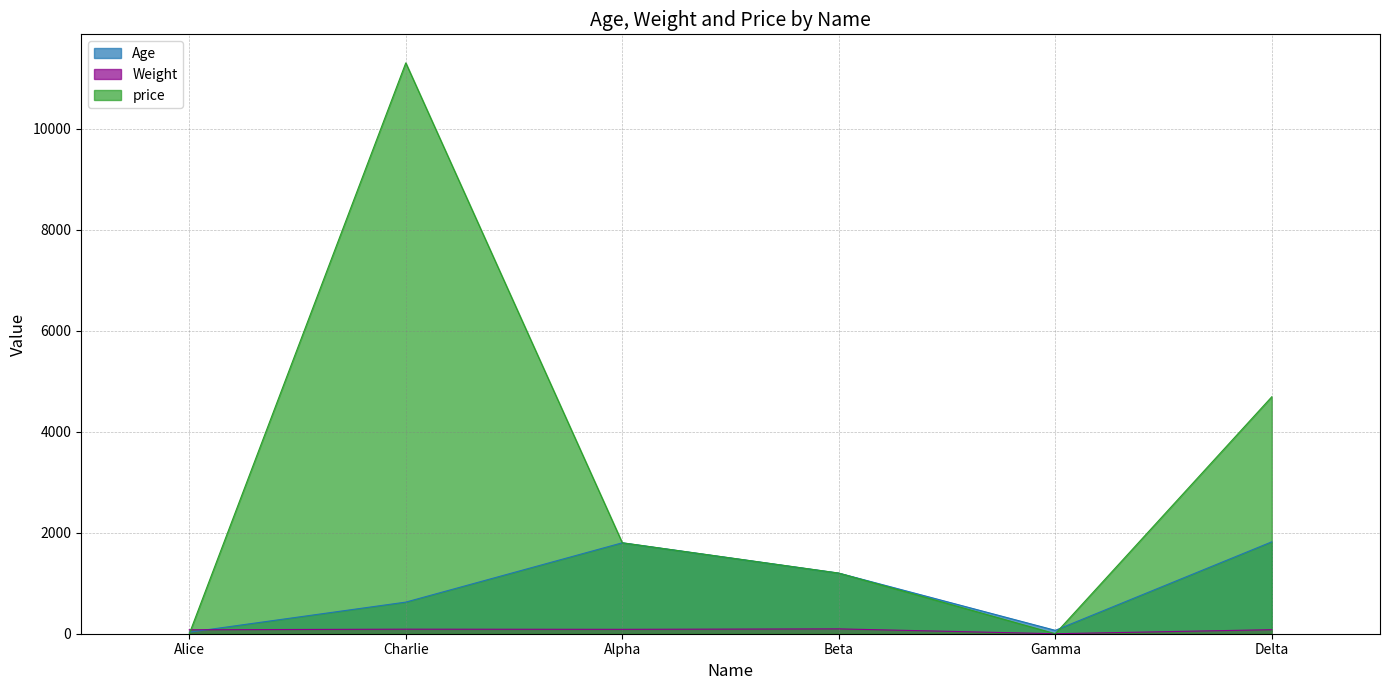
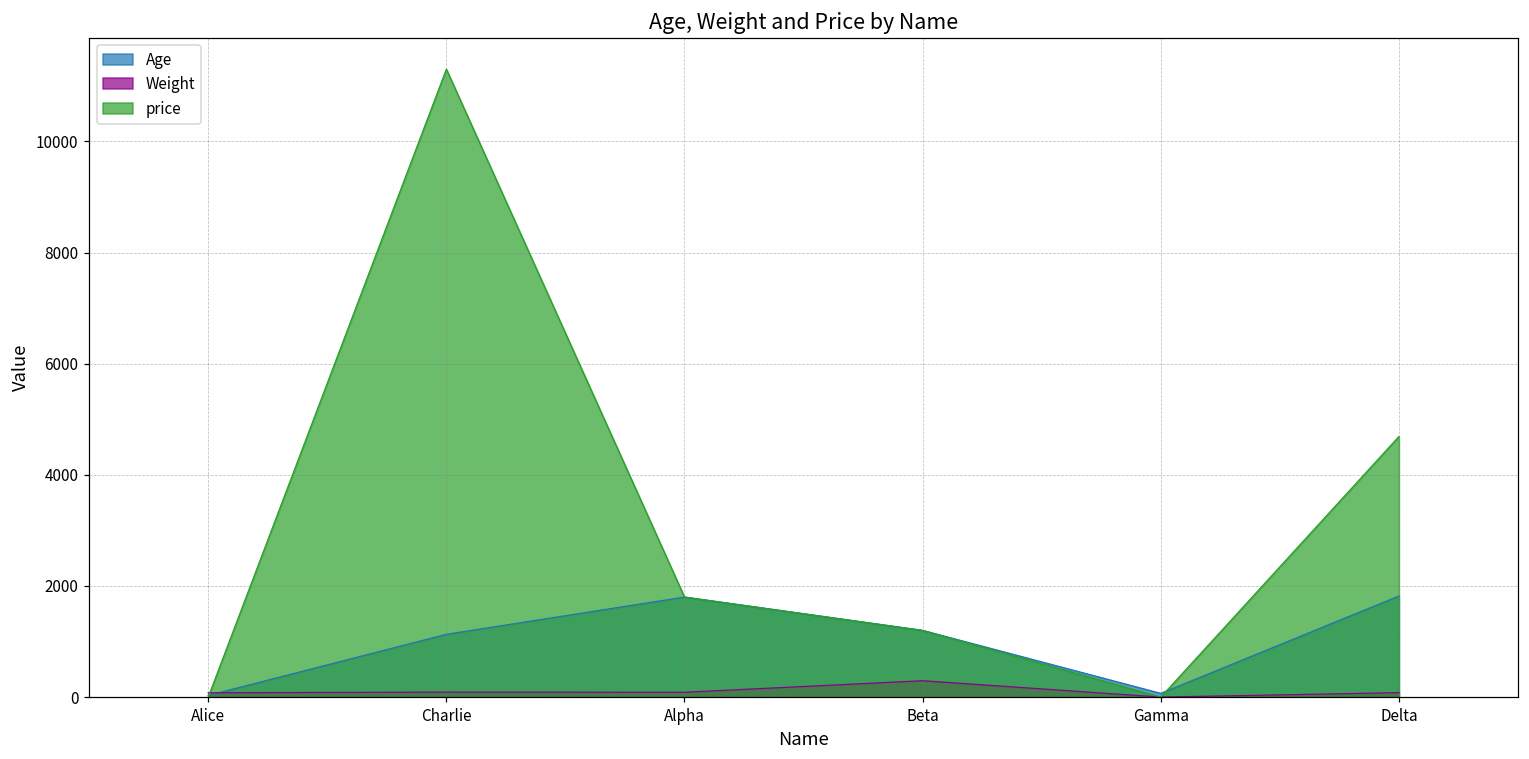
  {
    "Age": {
-     "Charlie": 600,
+     "Charlie": 1100,
      "Gamma": 100,
      "Delta": 1800
    },
    "Weight": {
      "Charlie": 100,
      "Alpha": 100,
-     "Beta": 100,
+     "Beta": 300,
      "Delta": 100
    },
    "price": {
      "Charlie": 11300,
      "Delta": 4700
    }
  }
